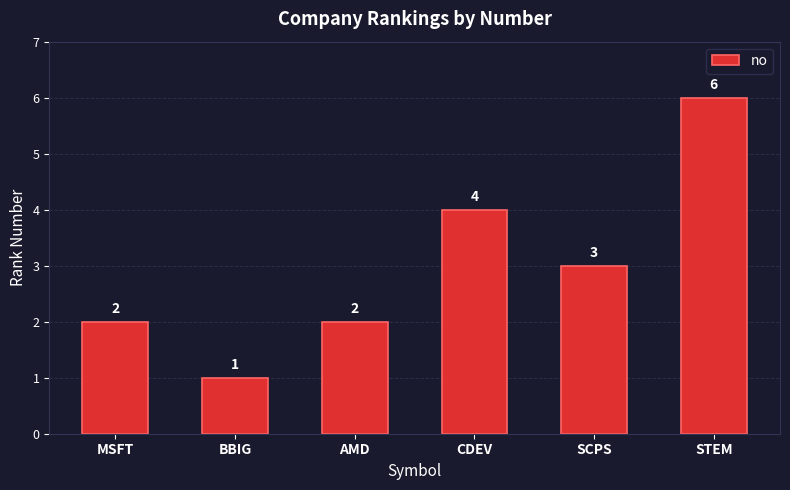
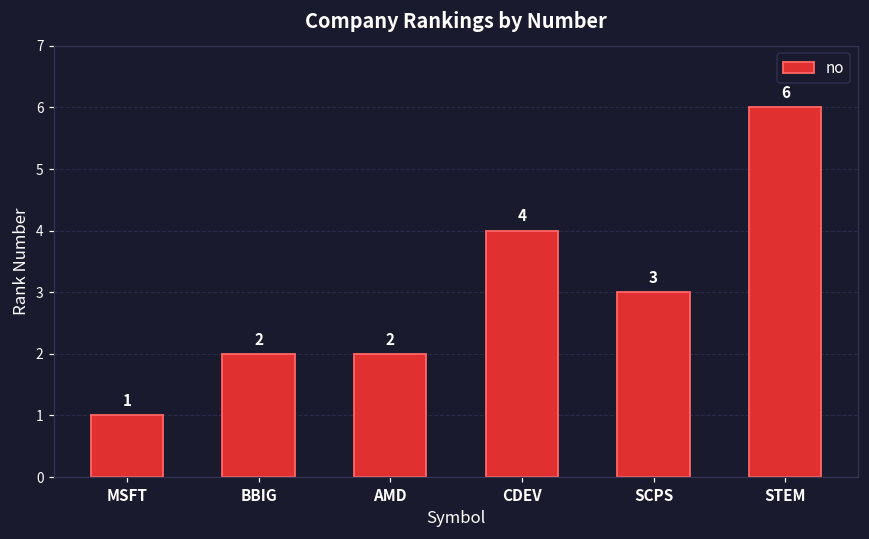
  {
-   "MSFT": 2,
-   "BBIG": 1,
+   "MSFT": 1,
+   "BBIG": 2,
    "AMD": 2,
    "CDEV": 4,
    "SCPS": 3,
    "STEM": 6
  }
